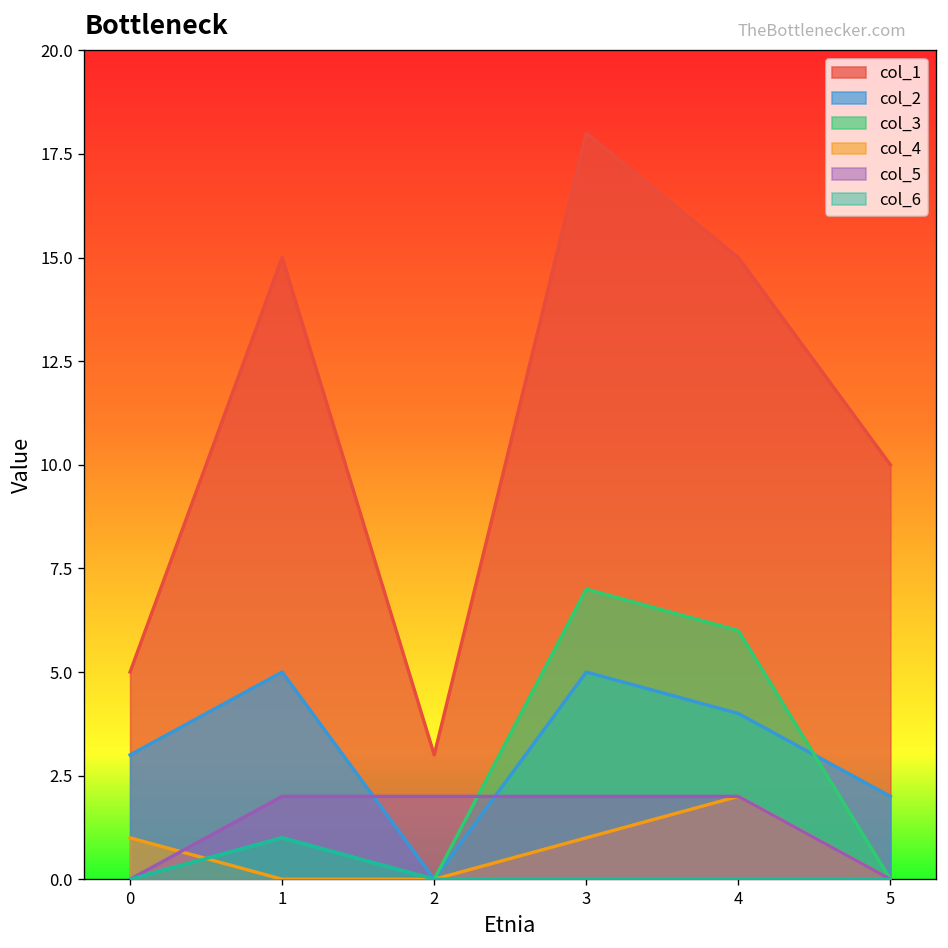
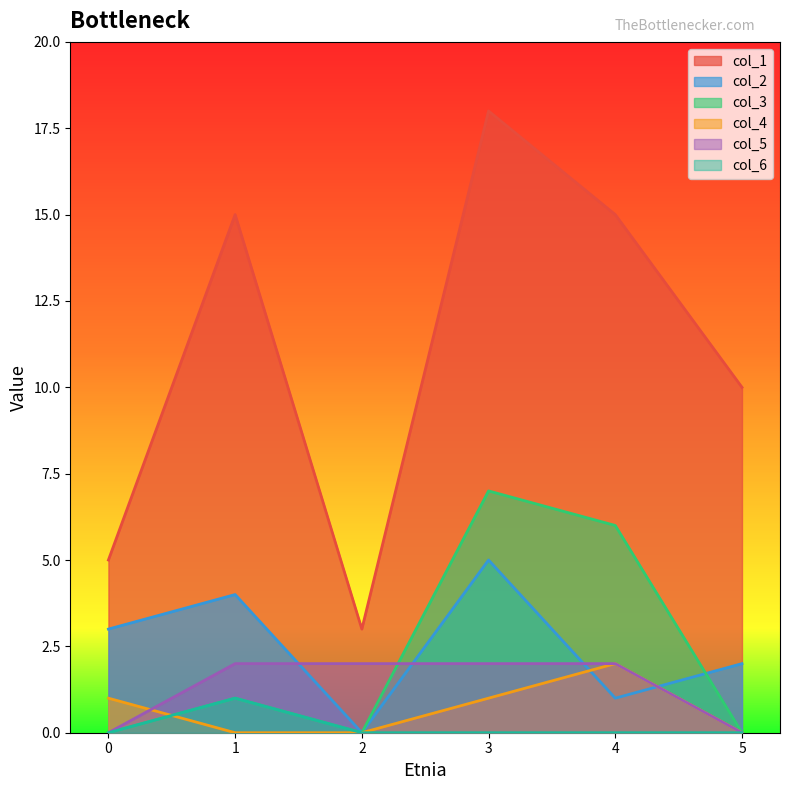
  {
    "col_1": {
      "0": 5,
      "1": 15,
      "2": 3,
      "3": 18,
      "4": 15,
      "5": 10
    },
    "col_2": {
      "0": 3,
-     "1": 5,
+     "1": 4,
      "3": 5,
-     "4": 4,
+     "4": 1,
      "5": 2
    },
    "col_4": {
      "0": 1,
      "1": 0,
      "3": 1
    },
    "col_5": {
      "1": 2,
      "2": 2,
      "3": 2
    }
  }
